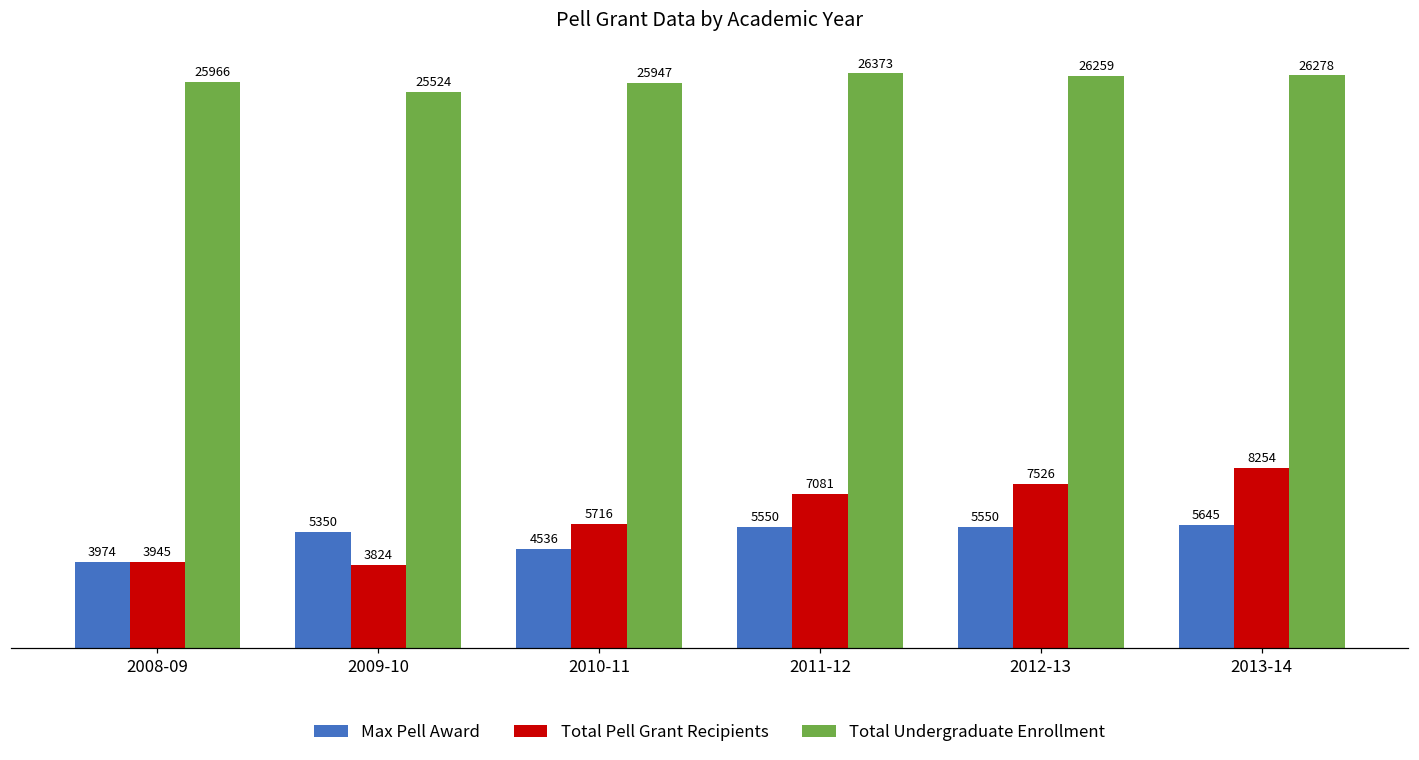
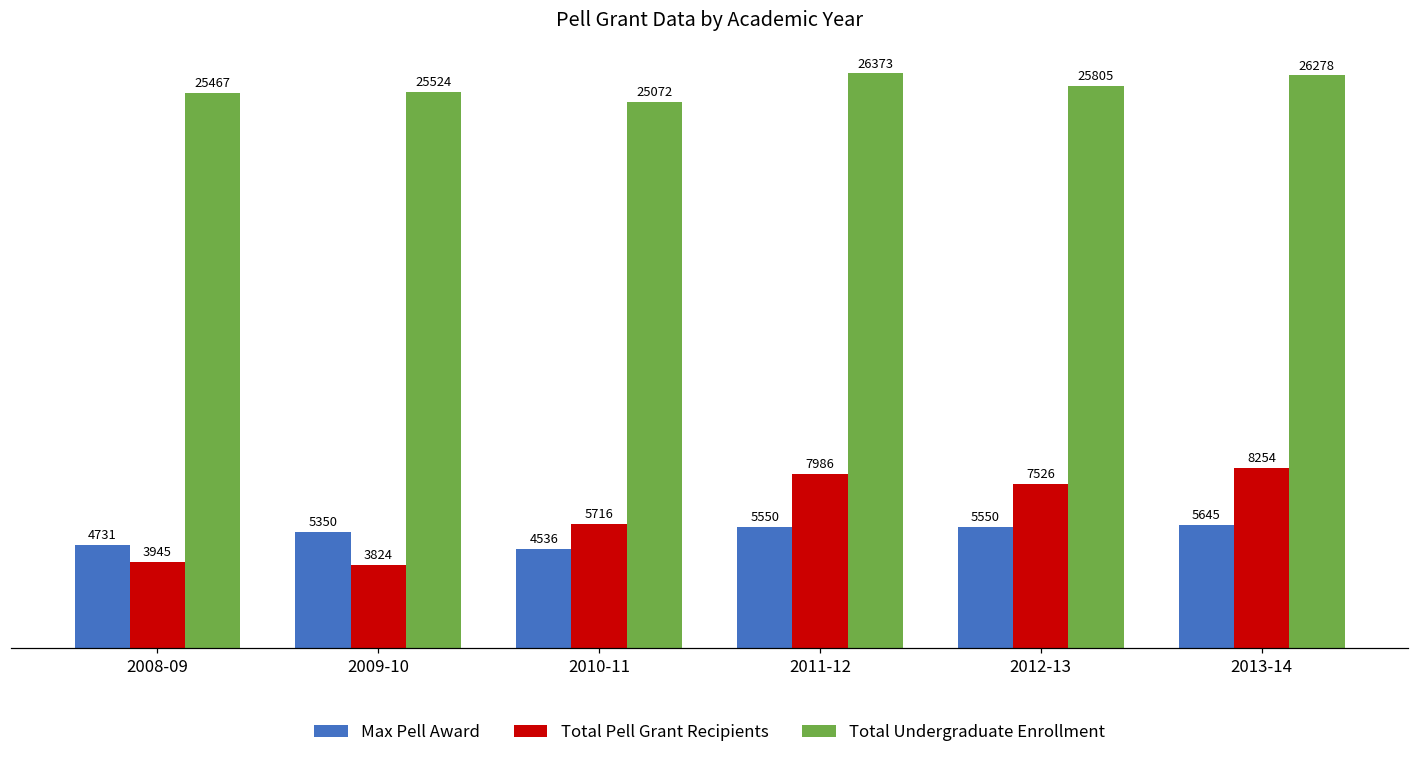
  {
    "Max Pell Award": {
-     "2008-09": 3974,
+     "2008-09": 4731,
      "2009-10": 5350,
      "2010-11": 4536,
      "2011-12": 5550,
      "2012-13": 5550,
      "2013-14": 5645
    },
    "Total Pell Grant Recipients": {
      "2008-09": 3945,
      "2009-10": 3824,
      "2010-11": 5716,
-     "2011-12": 7081,
+     "2011-12": 7986,
      "2012-13": 7526,
      "2013-14": 8254
    },
    "Total Undergraduate Enrollment": {
-     "2008-09": 25966,
+     "2008-09": 25467,
      "2009-10": 25524,
-     "2010-11": 25947,
+     "2010-11": 25072,
      "2011-12": 26373,
-     "2012-13": 26259,
+     "2012-13": 25805,
      "2013-14": 26278
    }
  }
